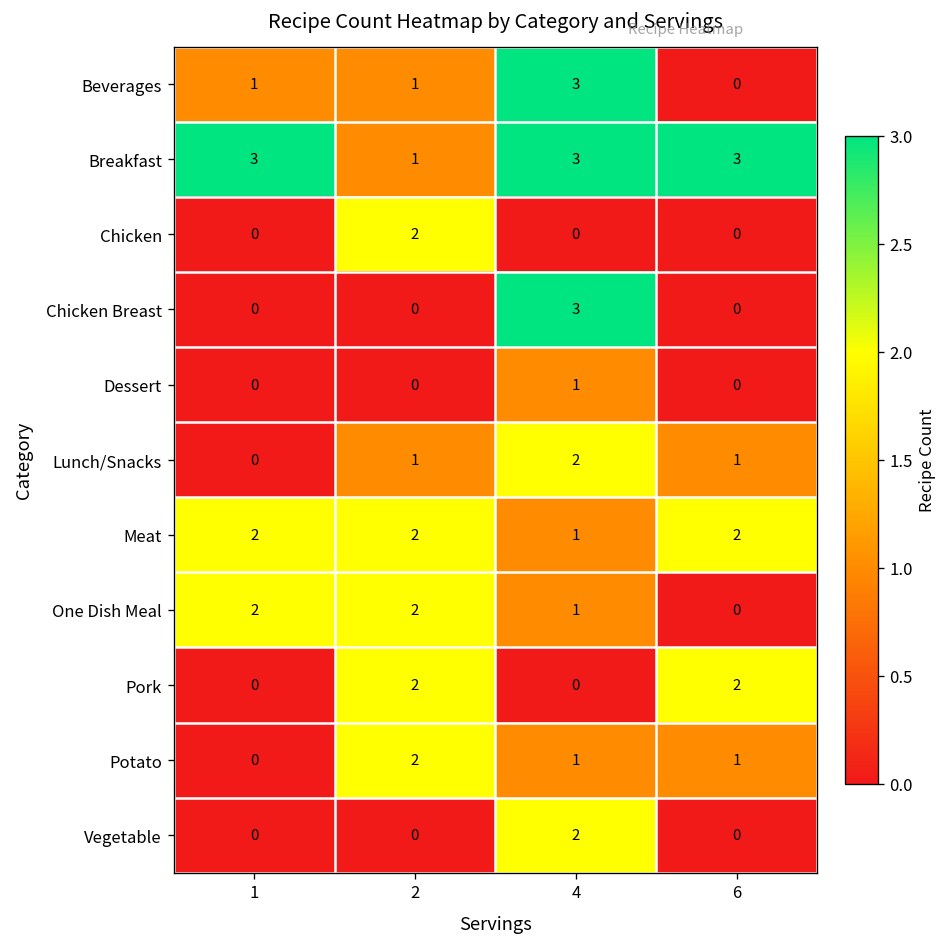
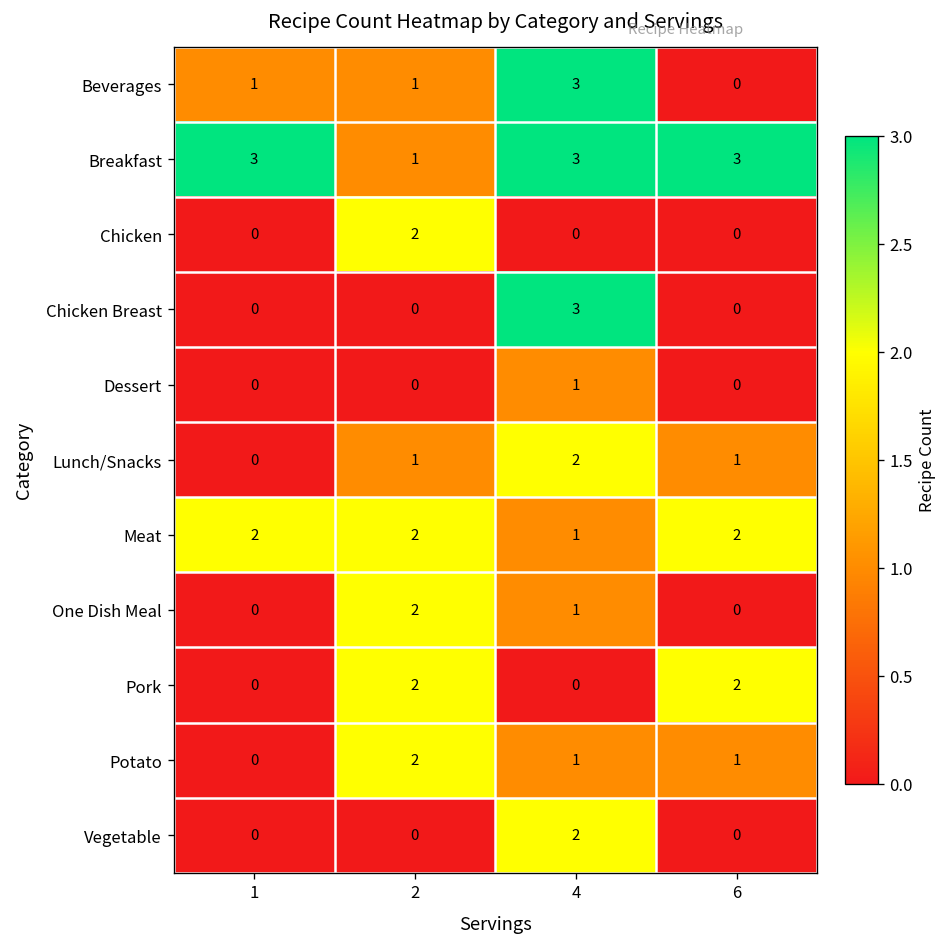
  {
    "Beverages": {
      "1": 1,
      "2": 1,
      "4": 3,
      "6": 0
    },
    "Breakfast": {
      "1": 3,
      "2": 1,
      "4": 3,
      "6": 3
    },
    "Chicken": {
      "1": 0,
      "2": 2,
      "4": 0,
      "6": 0
    },
    "Chicken Breast": {
      "1": 0,
      "2": 0,
      "4": 3,
      "6": 0
    },
    "Dessert": {
      "1": 0,
      "2": 0,
      "4": 1,
      "6": 0
    },
    "Lunch/Snacks": {
      "1": 0,
      "2": 1,
      "4": 2,
      "6": 1
    },
    "Meat": {
      "1": 2,
      "2": 2,
      "4": 1,
      "6": 2
    },
    "One Dish Meal": {
-     "1": 2,
+     "1": 0,
      "2": 2,
      "4": 1,
      "6": 0
    },
    "Pork": {
      "1": 0,
      "2": 2,
      "4": 0,
      "6": 2
    },
    "Potato": {
      "1": 0,
      "2": 2,
      "4": 1,
      "6": 1
    },
    "Vegetable": {
      "1": 0,
      "2": 0,
      "4": 2,
      "6": 0
    }
  }
